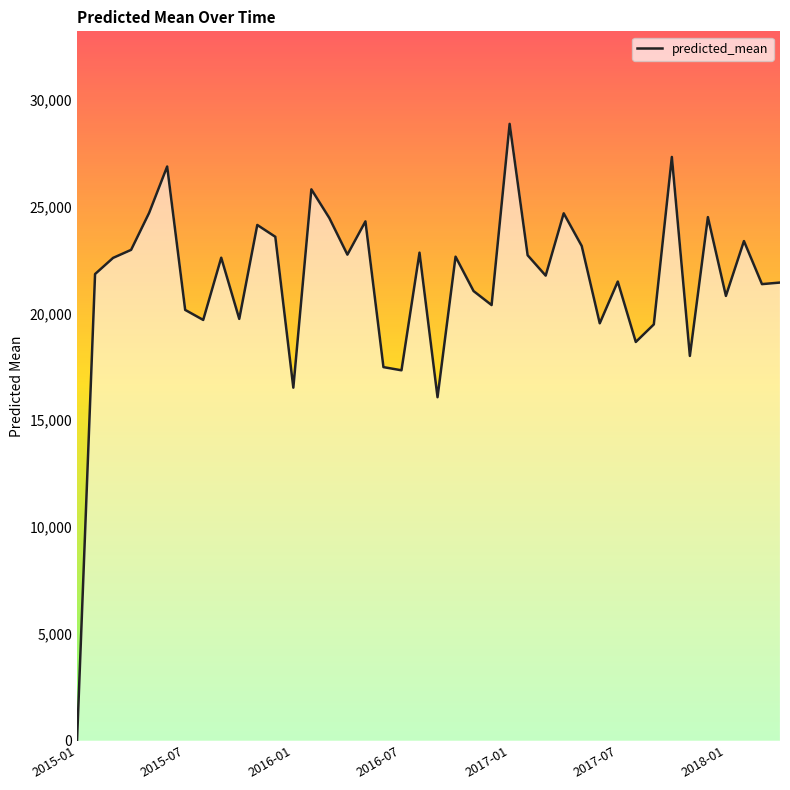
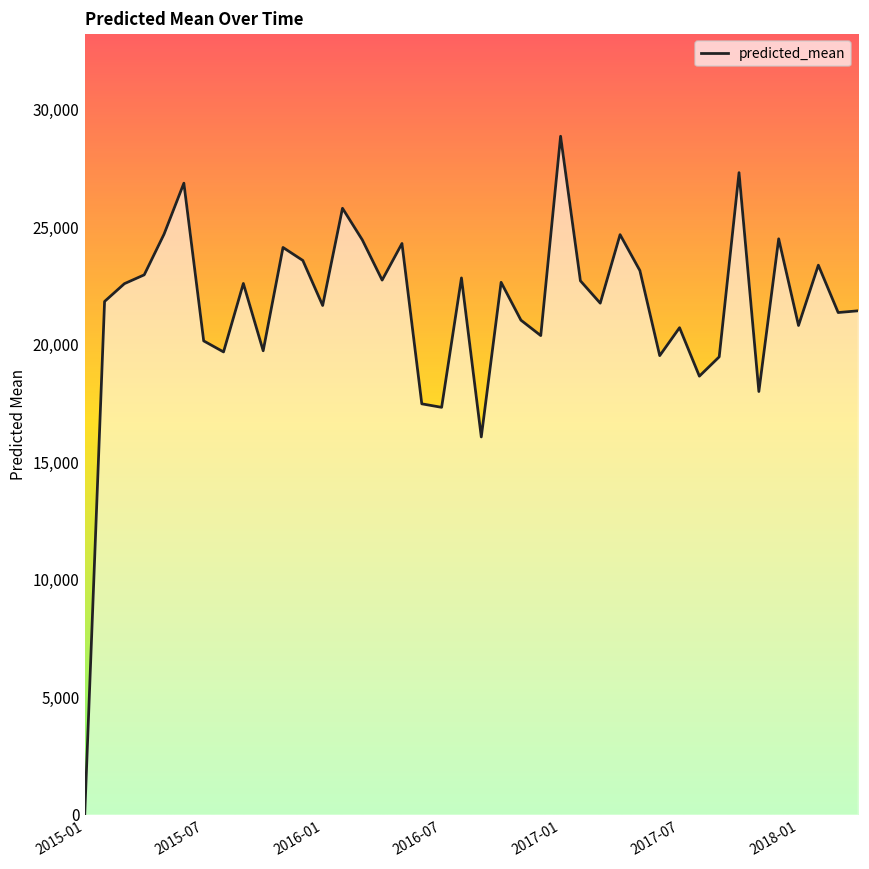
  {
    "2015-01": "0",
    "2015-07": "20,200",
-   "2016-01": "16,500",
+   "2016-01": "21,700",
    "2016-07": "17,300",
    "2017-01": "28,900",
-   "2017-07": "21,500",
+   "2017-07": "20,700",
    "2018-01": "20,800"
  }
